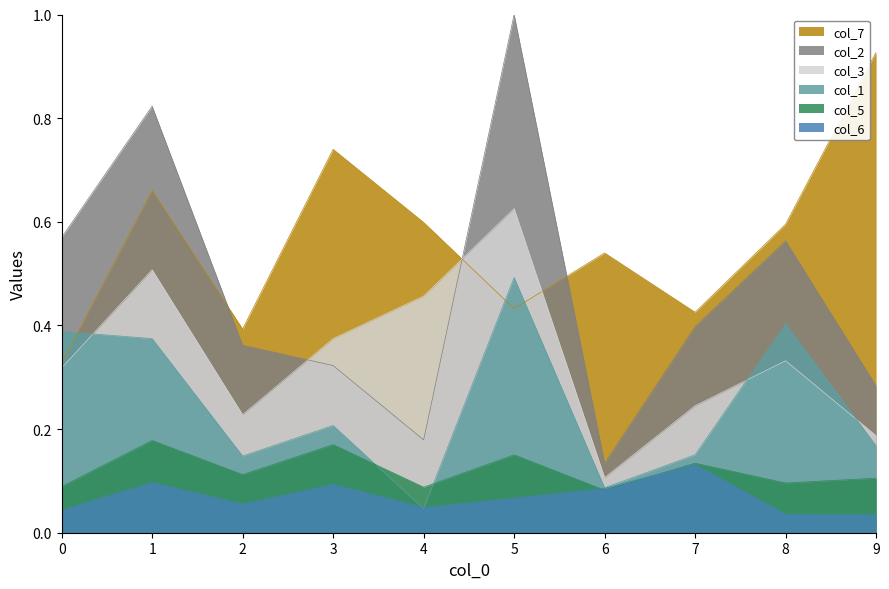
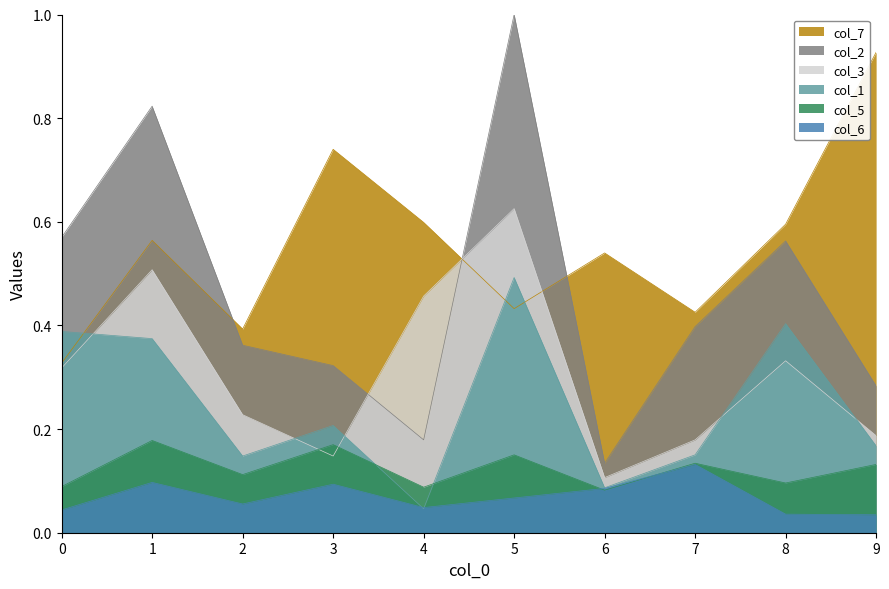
  {
    "col_7": {
      "0": 0.33,
-     "1": 0.66,
+     "1": 0.56,
      "2": 0.39,
      "3": 0.74,
      "4": 0.60,
      "5": 0.43,
      "6": 0.54,
      "7": 0.43,
      "8": 0.60,
      "9": 0.93
    },
    "col_3": {
      "0": 0.32,
      "1": 0.51,
      "2": 0.23,
-     "3": 0.37,
+     "3": 0.15,
      "4": 0.46,
      "5": 0.63,
      "6": 0.11,
-     "7": 0.25,
+     "7": 0.18,
      "8": 0.33,
      "9": 0.19
    },
    "col_5": {
      "0": 0.09,
      "1": 0.18,
      "2": 0.11,
      "3": 0.17,
      "4": 0.09,
      "5": 0.15,
      "8": 0.10,
-     "9": 0.11
+     "9": 0.13
    }
  }
